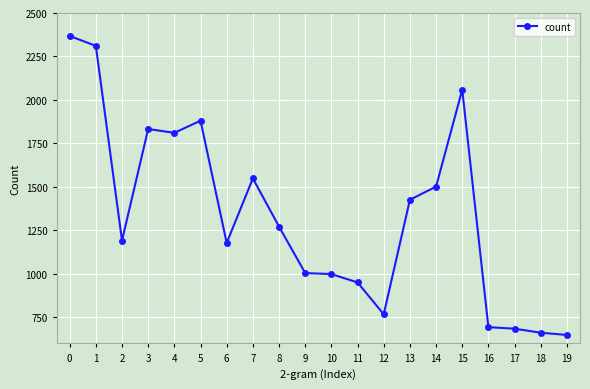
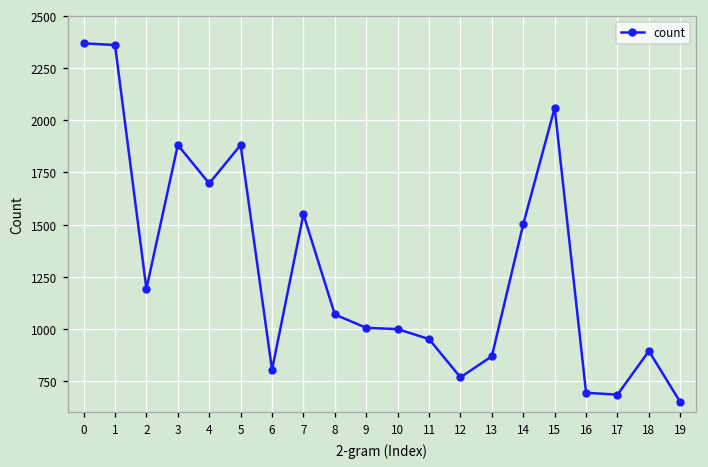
  {
    "0": 2370,
-   "1": 2310,
+   "1": 2360,
    "2": 1190,
-   "3": 1830,
-   "4": 1810,
+   "3": 1880,
+   "4": 1700,
    "5": 1880,
-   "6": 1180,
+   "6": 800,
    "7": 1550,
-   "8": 1270,
+   "8": 1070,
    "9": 1010,
    "10": 1000,
    "11": 950,
    "12": 770,
-   "13": 1430,
+   "13": 870,
    "14": 1500,
    "15": 2060,
    "16": 690,
    "17": 690,
-   "18": 660,
+   "18": 890,
    "19": 650
  }
